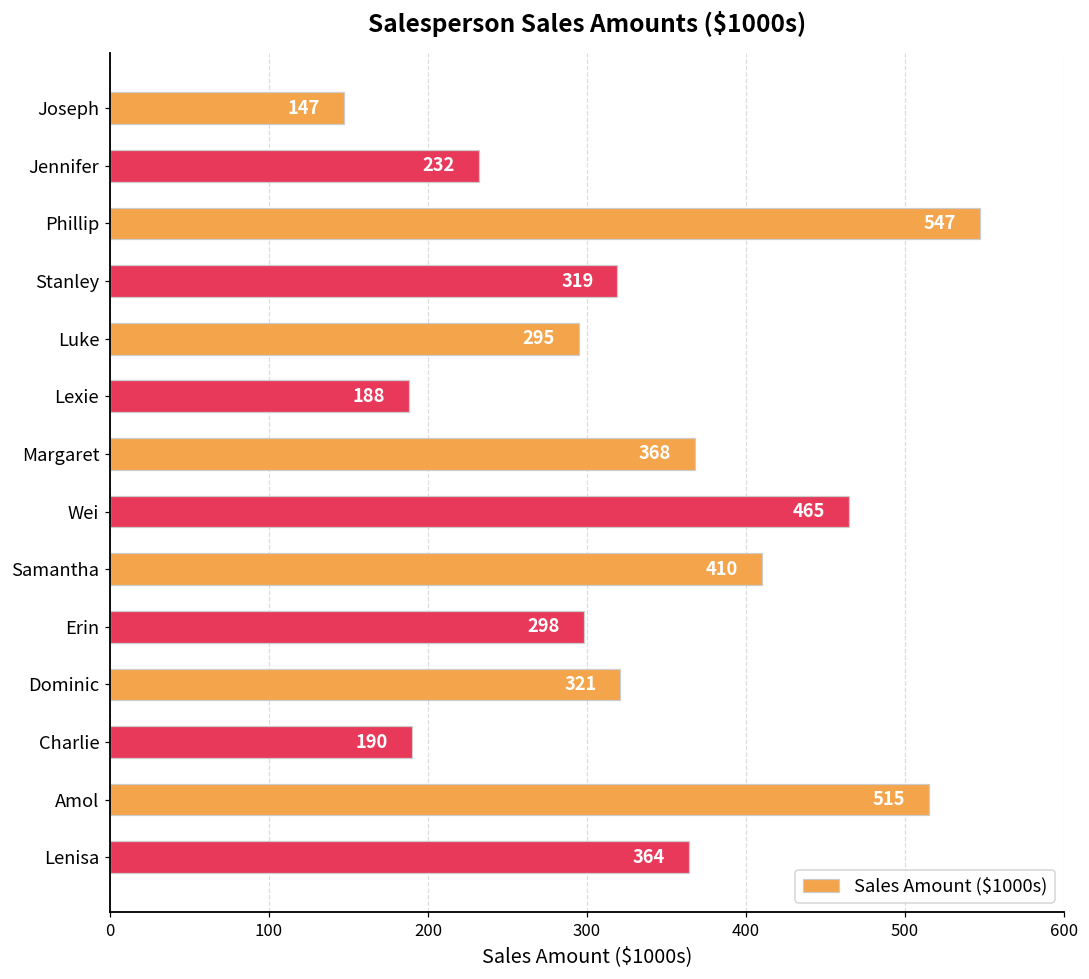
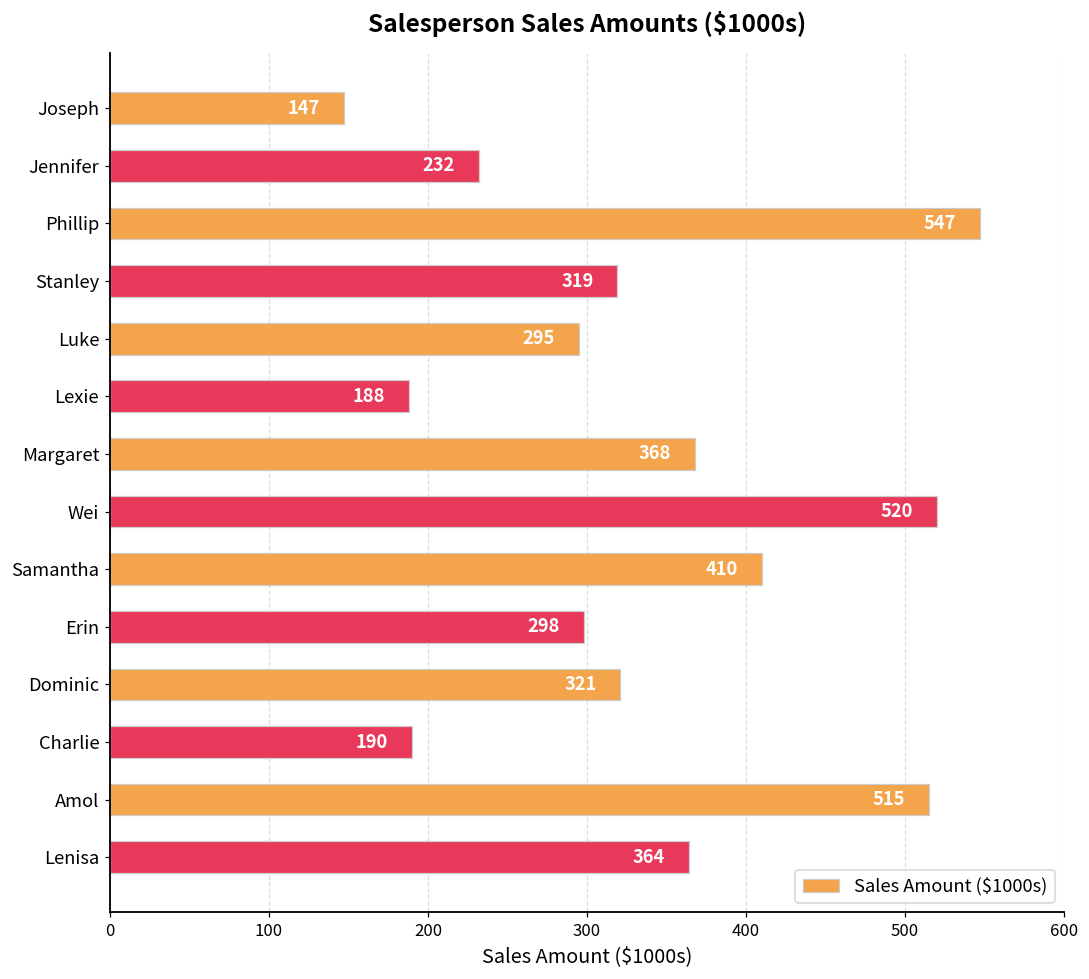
  {
    "Joseph": 147,
    "Jennifer": 232,
    "Phillip": 547,
    "Stanley": 319,
    "Luke": 295,
    "Lexie": 188,
    "Margaret": 368,
-   "Wei": 465,
+   "Wei": 520,
    "Samantha": 410,
    "Erin": 298,
    "Dominic": 321,
    "Charlie": 190,
    "Amol": 515,
    "Lenisa": 364
  }
